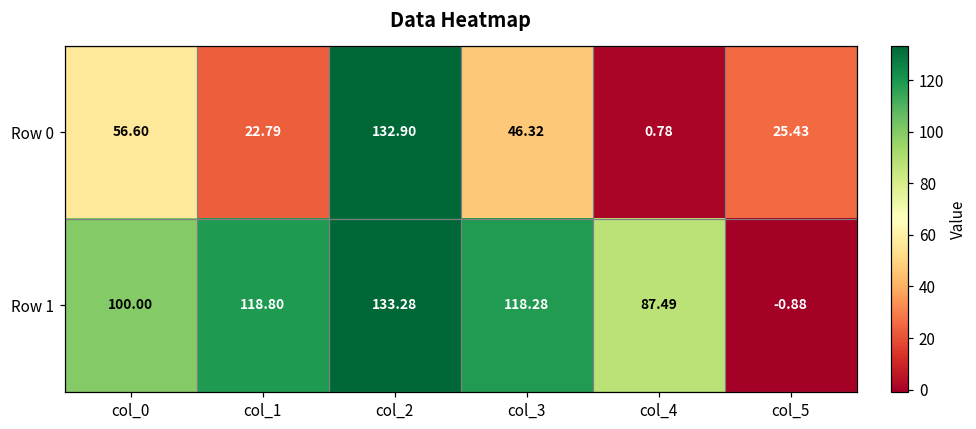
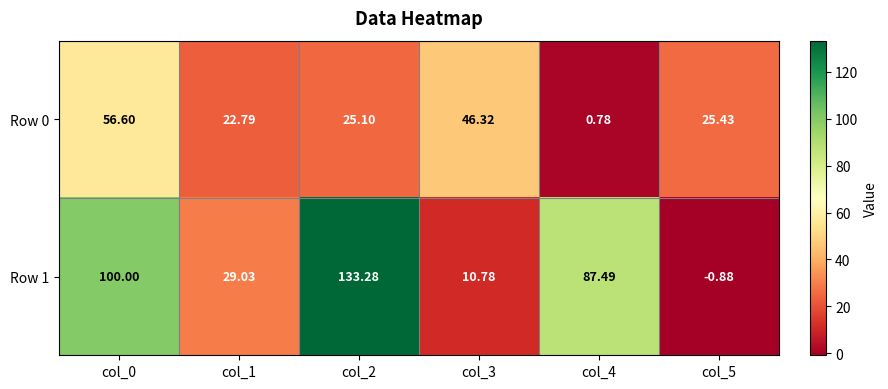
  {
    "Row 0": {
      "col_0": 56.60,
      "col_1": 22.79,
-     "col_2": 132.90,
+     "col_2": 25.10,
      "col_3": 46.32,
      "col_4": 0.78,
      "col_5": 25.43
    },
    "Row 1": {
      "col_0": 100.00,
-     "col_1": 118.80,
+     "col_1": 29.03,
      "col_2": 133.28,
-     "col_3": 118.28,
+     "col_3": 10.78,
      "col_4": 87.49,
      "col_5": -0.88
    }
  }
